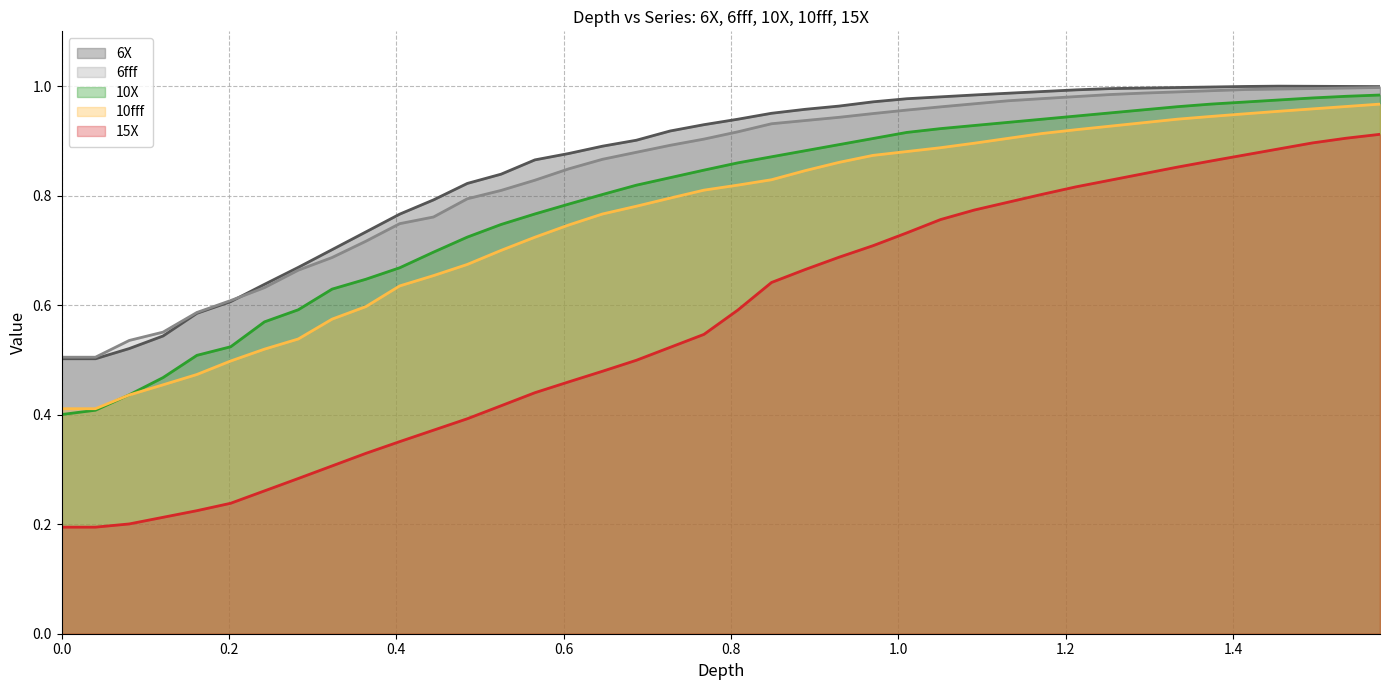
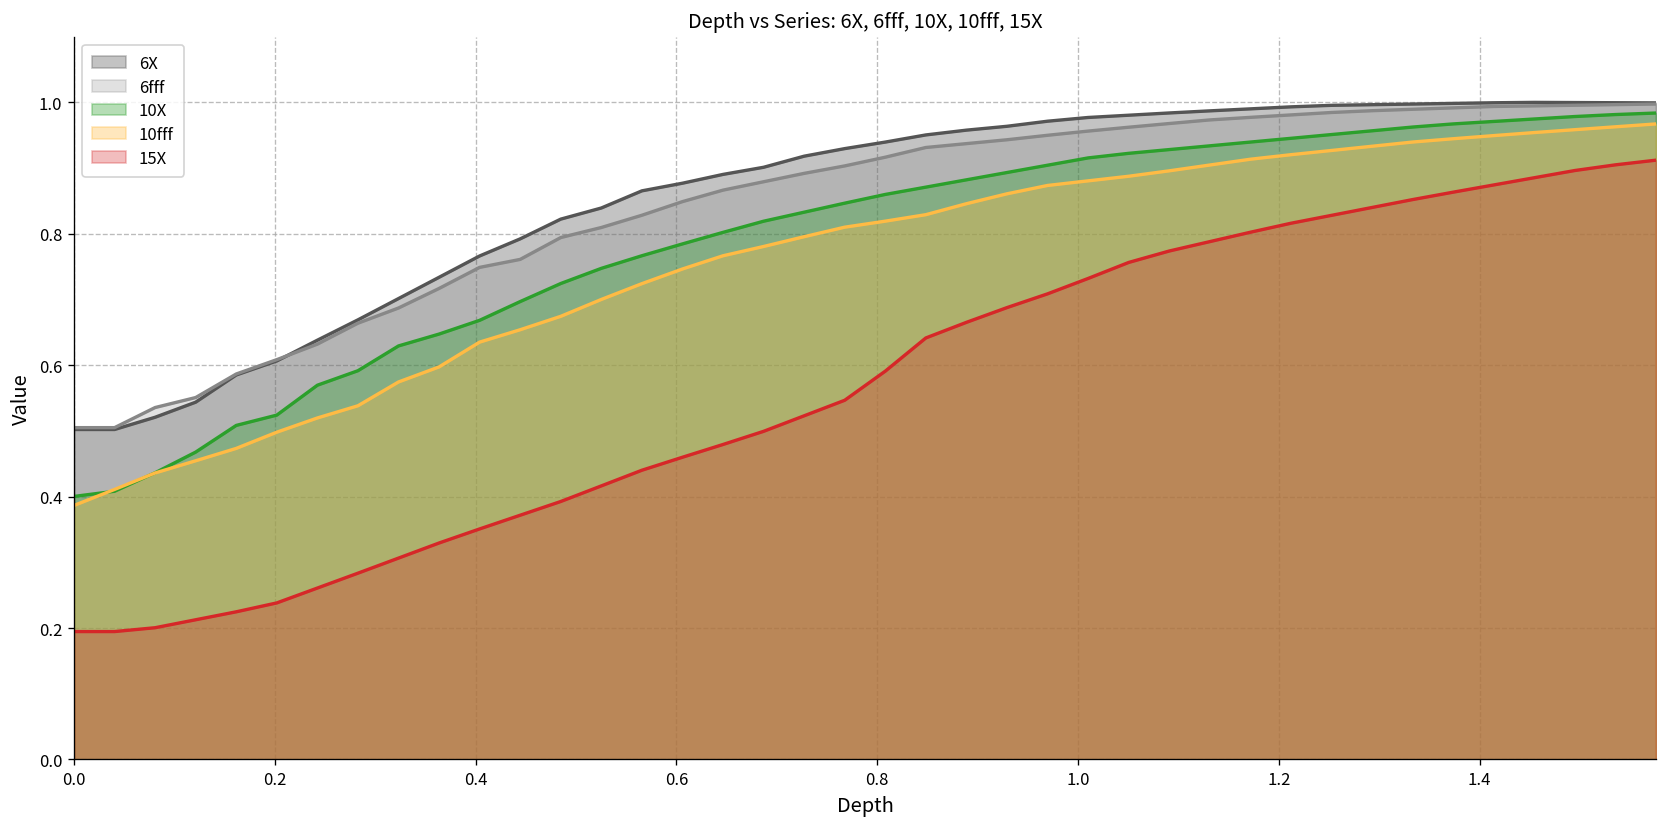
  {
    "10fff": {
-     "0.0": 0.41
+     "0.0": 0.39
    },
    "15X": {
      "0.0": 0.19
    }
  }
